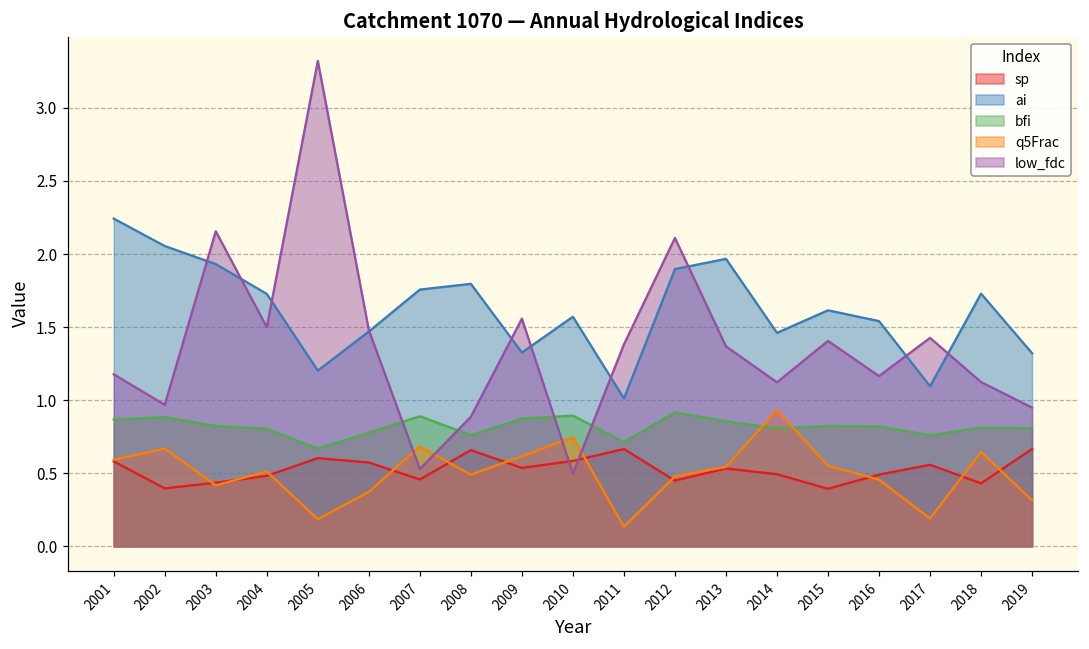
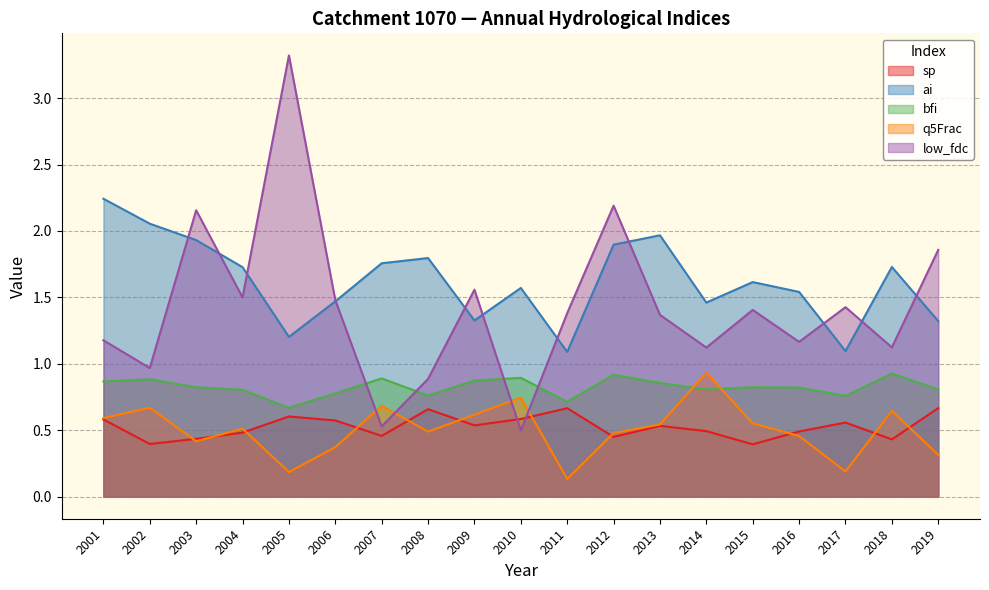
  {
    "sp": {
      "2002": 0.40,
      "2004": 0.48,
      "2005": 0.60,
      "2006": 0.57,
      "2007": 0.46,
      "2008": 0.66,
      "2009": 0.54,
      "2010": 0.58,
      "2011": 0.67,
      "2012": 0.45,
      "2014": 0.49,
      "2015": 0.39,
      "2016": 0.49,
      "2017": 0.56,
      "2018": 0.43,
      "2019": 0.67
    },
    "ai": {
      "2001": 2.24,
      "2002": 2.05,
      "2003": 1.93,
      "2004": 1.73,
      "2005": 1.20,
      "2007": 1.76,
      "2008": 1.80,
      "2009": 1.33,
      "2010": 1.57,
-     "2011": 1.01,
+     "2011": 1.09,
      "2012": 1.90,
      "2013": 1.97,
      "2014": 1.46,
      "2015": 1.62,
      "2016": 1.54,
      "2017": 1.10,
      "2018": 1.73,
      "2019": 1.32
    },
    "bfi": {
      "2001": 0.87,
      "2002": 0.88,
      "2003": 0.82,
      "2004": 0.80,
      "2005": 0.67,
      "2006": 0.78,
      "2007": 0.89,
      "2008": 0.76,
      "2009": 0.87,
      "2010": 0.89,
      "2011": 0.71,
      "2012": 0.92,
      "2013": 0.86,
      "2014": 0.81,
      "2015": 0.82,
      "2016": 0.82,
      "2017": 0.76,
-     "2018": 0.81,
+     "2018": 0.93,
      "2019": 0.81
    },
    "q5Frac": {
      "2002": 0.67,
      "2004": 0.51,
      "2005": 0.19,
      "2006": 0.37,
      "2007": 0.68,
      "2008": 0.49,
      "2009": 0.62,
      "2010": 0.75,
      "2011": 0.13,
      "2012": 0.48,
      "2014": 0.93,
      "2015": 0.55,
      "2016": 0.46,
      "2017": 0.19,
      "2018": 0.65,
      "2019": 0.31
    },
    "low_fdc": {
      "2001": 1.18,
      "2002": 0.97,
      "2003": 2.16,
      "2004": 1.50,
      "2005": 3.32,
      "2007": 0.53,
      "2008": 0.89,
      "2009": 1.56,
      "2010": 0.50,
      "2011": 1.38,
-     "2012": 2.11,
+     "2012": 2.19,
      "2013": 1.37,
      "2014": 1.12,
      "2015": 1.41,
      "2016": 1.16,
      "2017": 1.43,
      "2018": 1.12,
-     "2019": 0.95
+     "2019": 1.86
    }
  }
